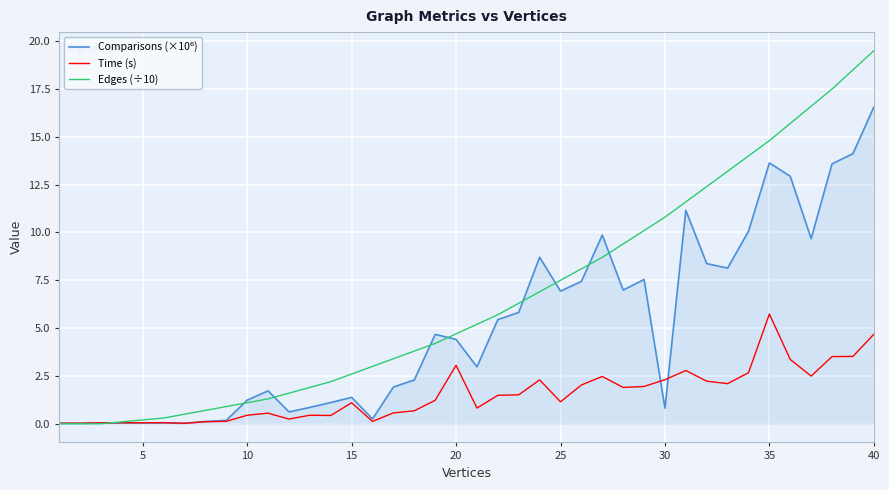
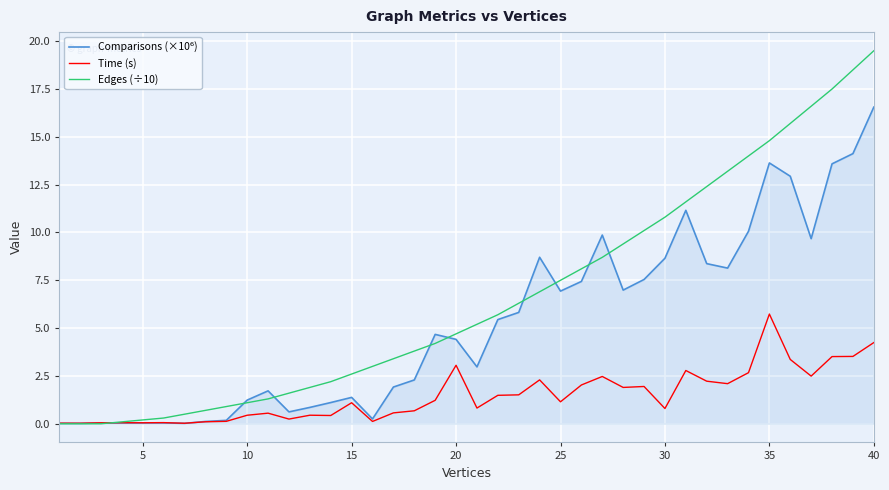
  {
    "Comparisons (×10⁶)": {
      "10": 1.2,
      "15": 1.4,
      "20": 4.4,
      "25": 6.9,
-     "30": 0.8,
+     "30": 8.7,
      "35": 13.6,
      "40": 16.6
    },
    "Time (s)": {
      "10": 0.4,
      "15": 1.1,
      "20": 3.1,
      "25": 1.1,
-     "30": 2.3,
+     "30": 0.8,
      "35": 5.7,
-     "40": 4.7
+     "40": 4.2
    },
    "Edges (÷10)": {
      "5": 0.2,
      "10": 1.1,
      "15": 2.6,
      "20": 4.7,
      "25": 7.5,
      "30": 10.8,
      "35": 14.8,
      "40": 19.5
    }
  }
